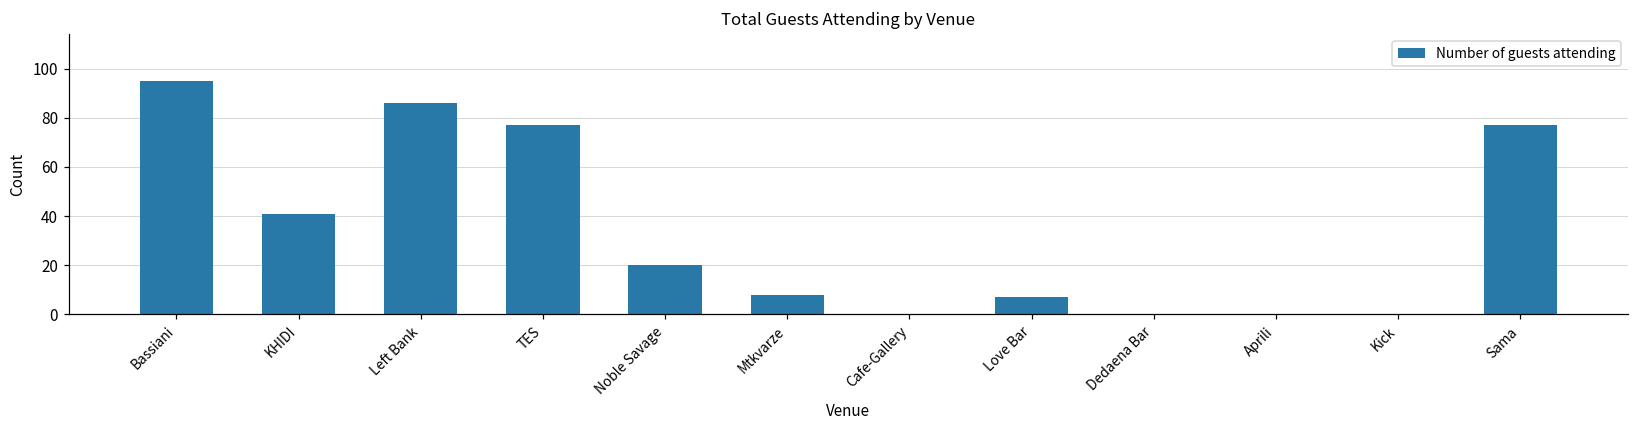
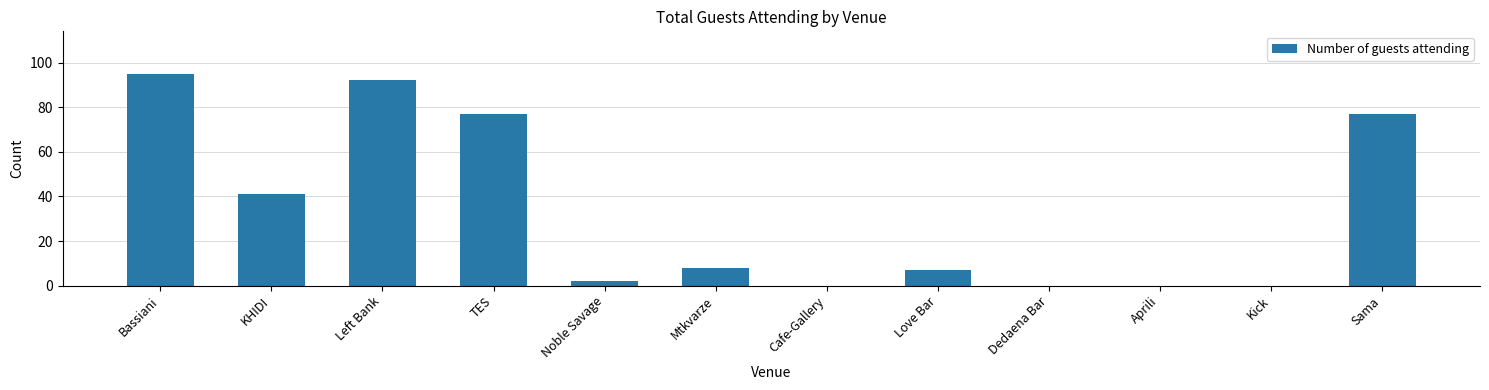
  {
    "Bassiani": 95,
    "KHIDI": 41,
-   "Left Bank": 86,
+   "Left Bank": 92,
    "TES": 77,
-   "Noble Savage": 20,
+   "Noble Savage": 2,
    "Mtkvarze": 8,
    "Cafe-Gallery": 0,
    "Love Bar": 7,
    "Dedaena Bar": 0,
    "Aprili": 0,
    "Kick": 0,
    "Sama": 77
  }
